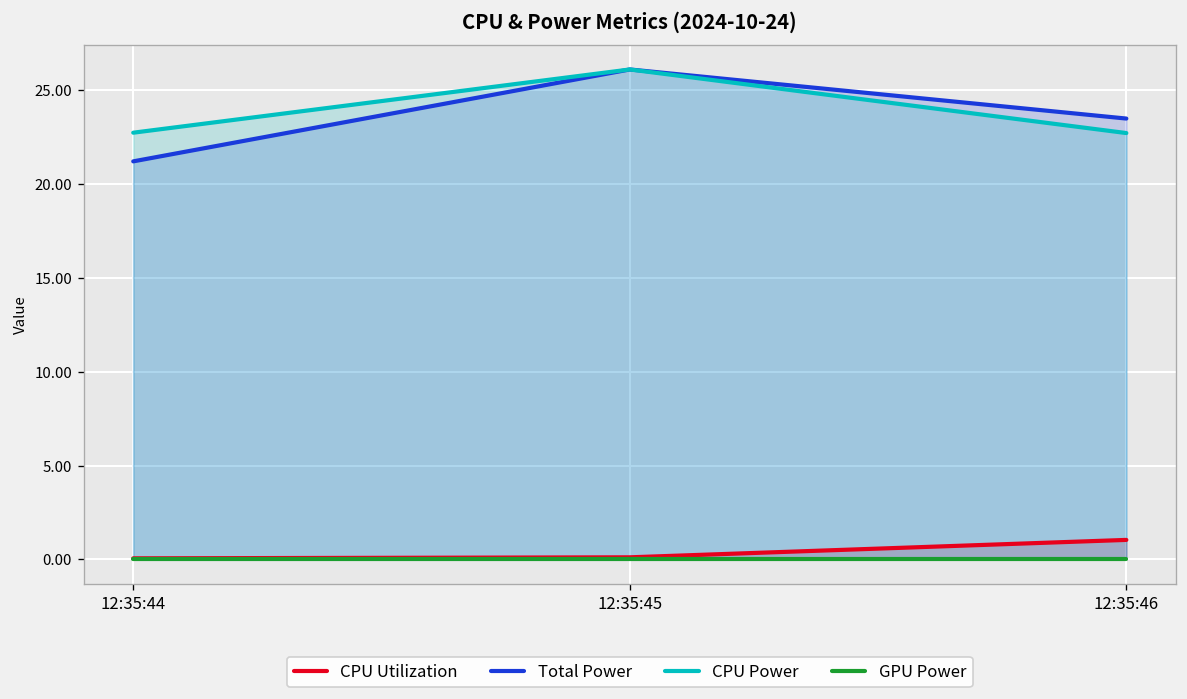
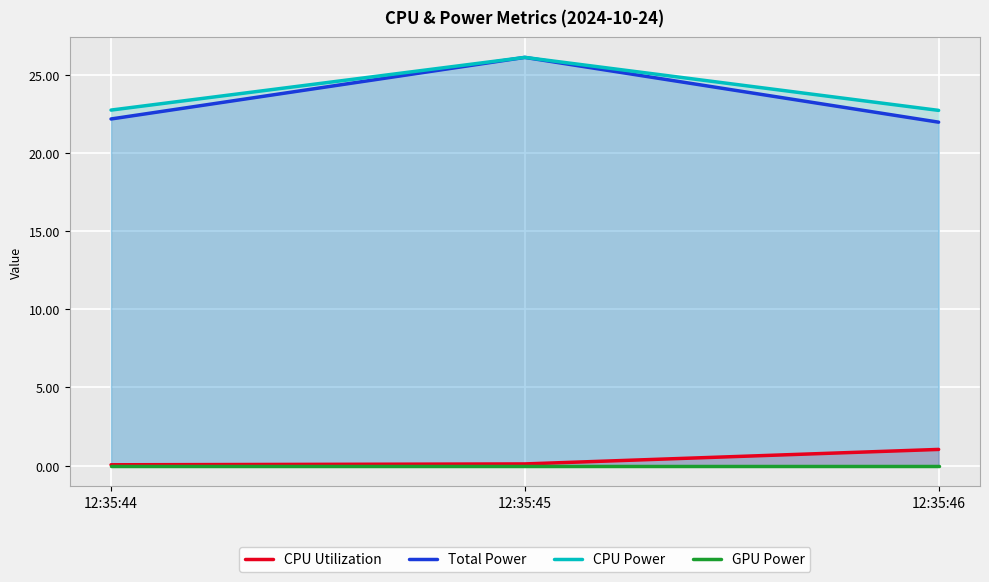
  {
    "CPU Utilization": {
      "12:35:46": 1.0
    },
    "Total Power": {
-     "12:35:44": 21.2,
-     "12:35:46": 23.5
+     "12:35:44": 22.2,
+     "12:35:46": 22.0
    },
    "CPU Power": {
      "12:35:44": 22.7,
      "12:35:46": 22.7
    },
    "GPU Power": {
      "12:35:46": 0.0
    }
  }
